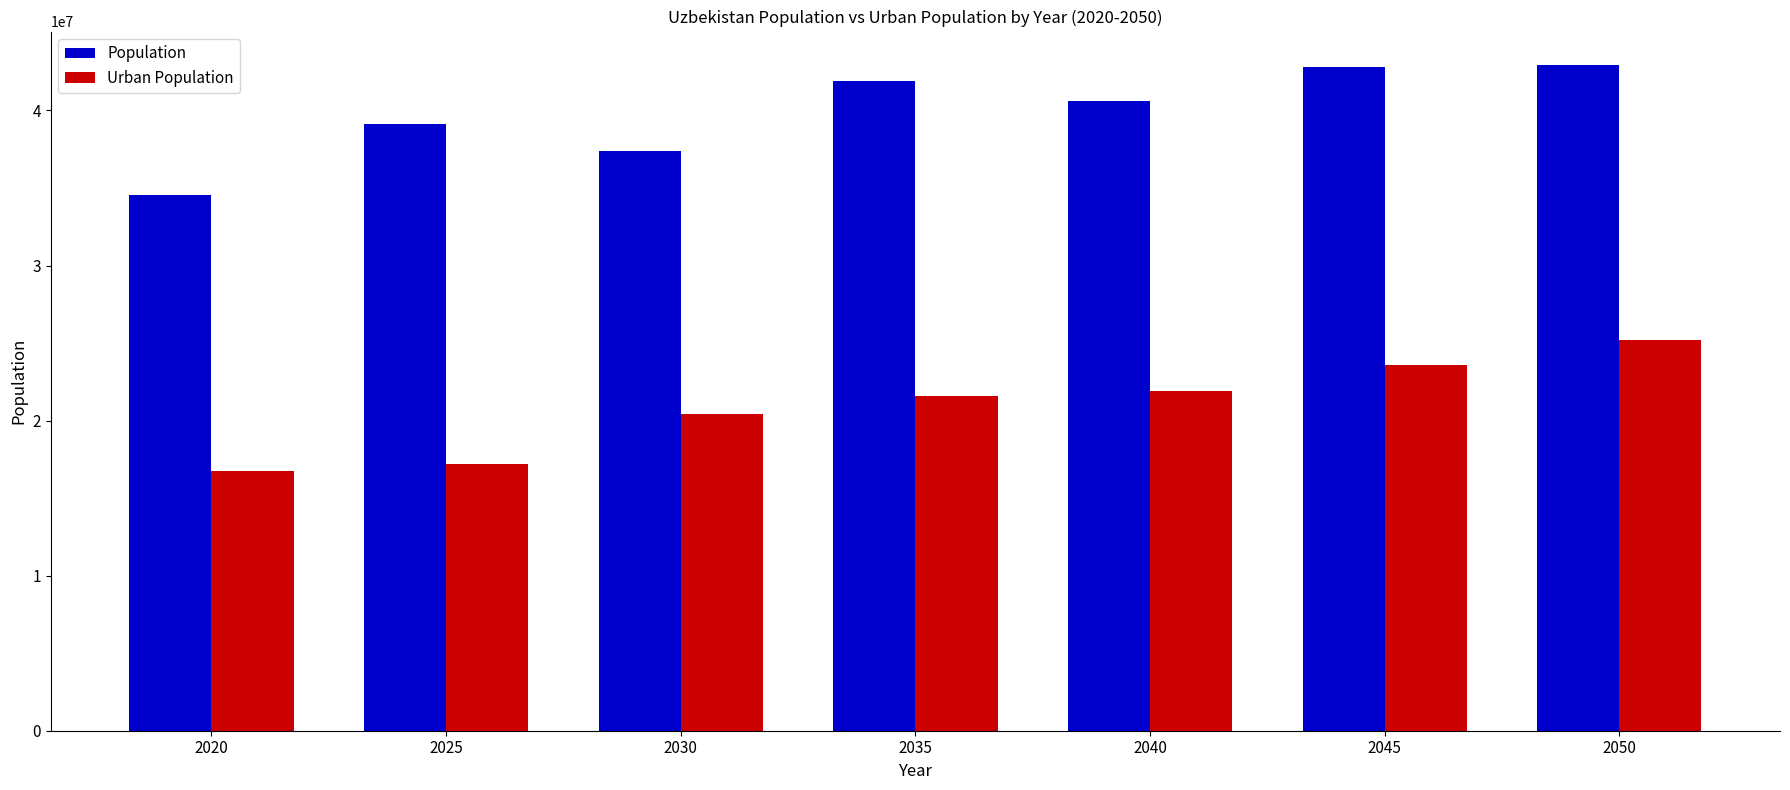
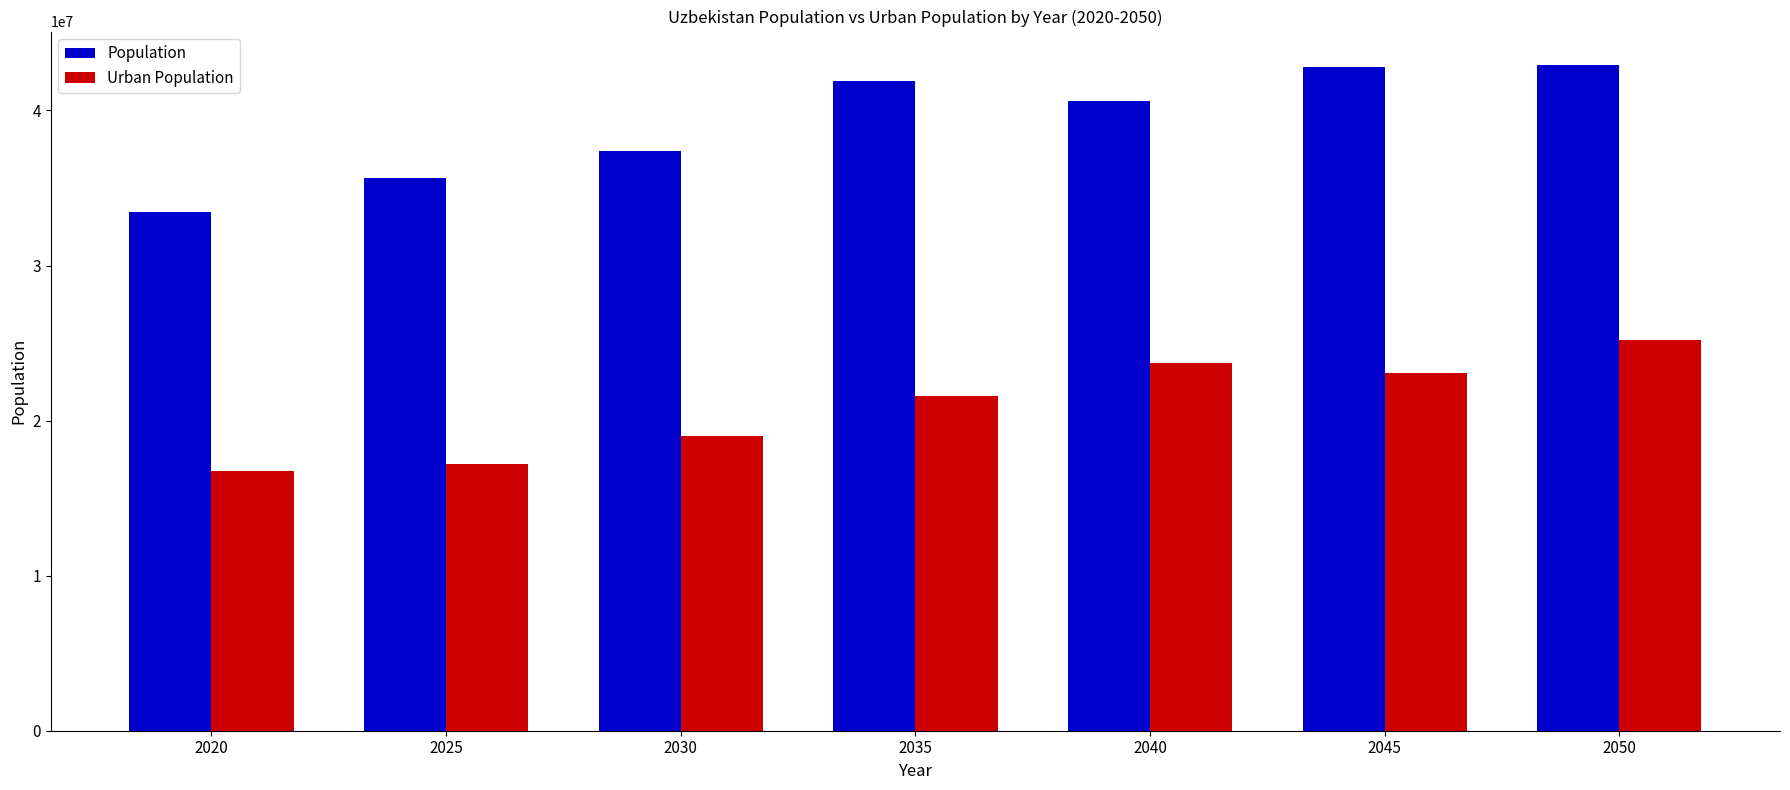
  {
    "Population": {
-     "2020": 34500000,
-     "2025": 39100000,
+     "2020": 33500000,
+     "2025": 35600000,
      "2030": 37400000,
      "2035": 41900000,
      "2040": 40600000,
      "2045": 42800000,
      "2050": 42900000
    },
    "Urban Population": {
      "2020": 16800000,
      "2025": 17200000,
-     "2030": 20400000,
+     "2030": 19000000,
      "2035": 21600000,
-     "2040": 21900000,
-     "2045": 23600000,
+     "2040": 23700000,
+     "2045": 23000000,
      "2050": 25200000
    }
  }
